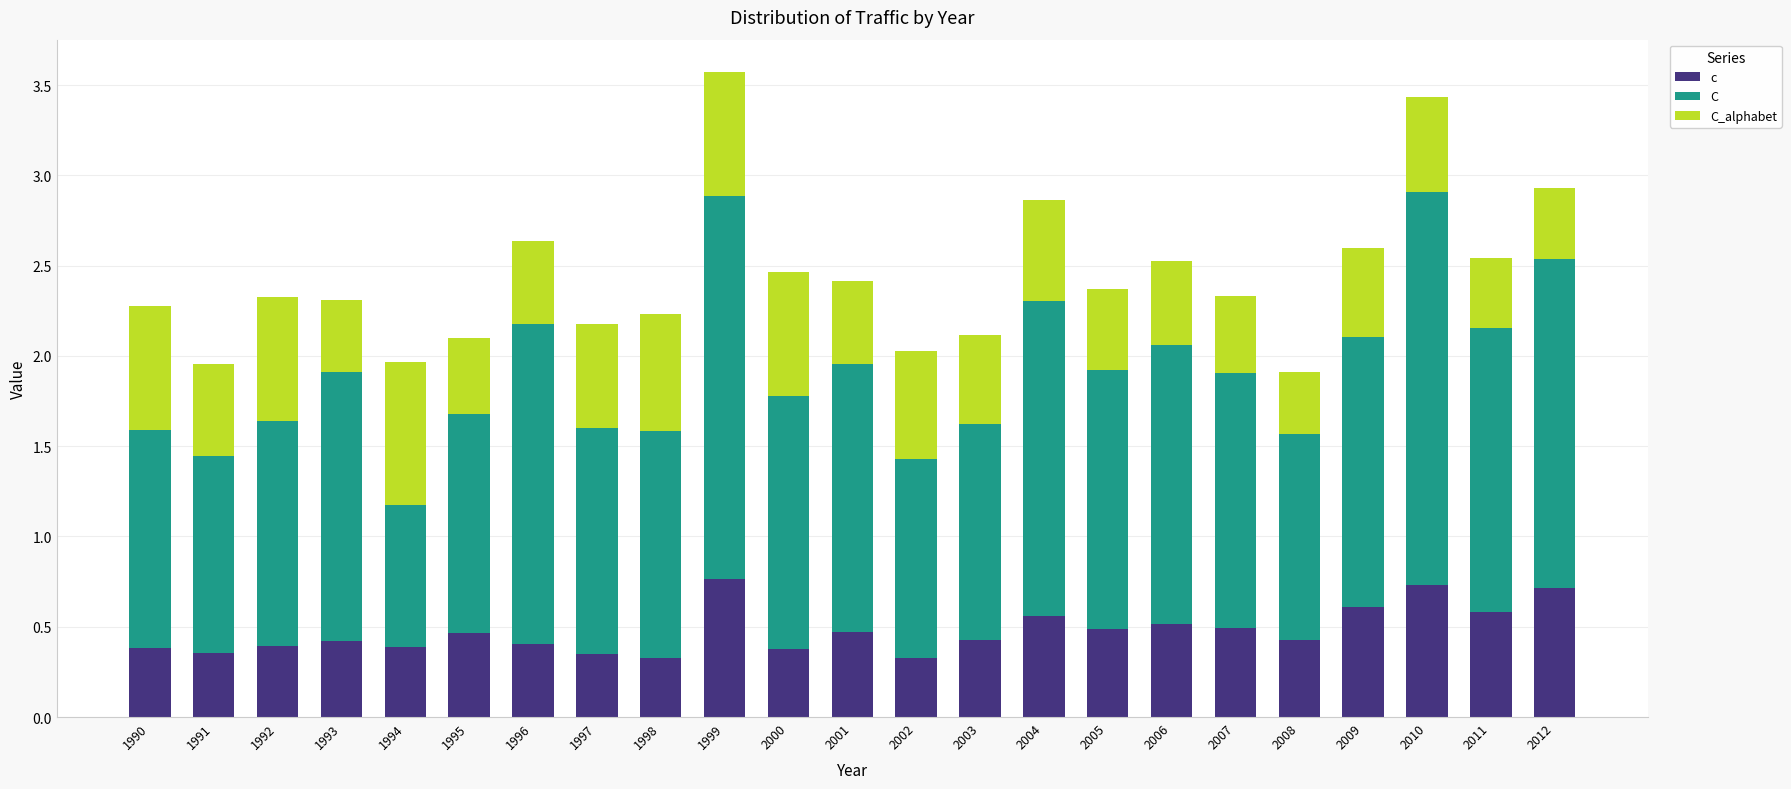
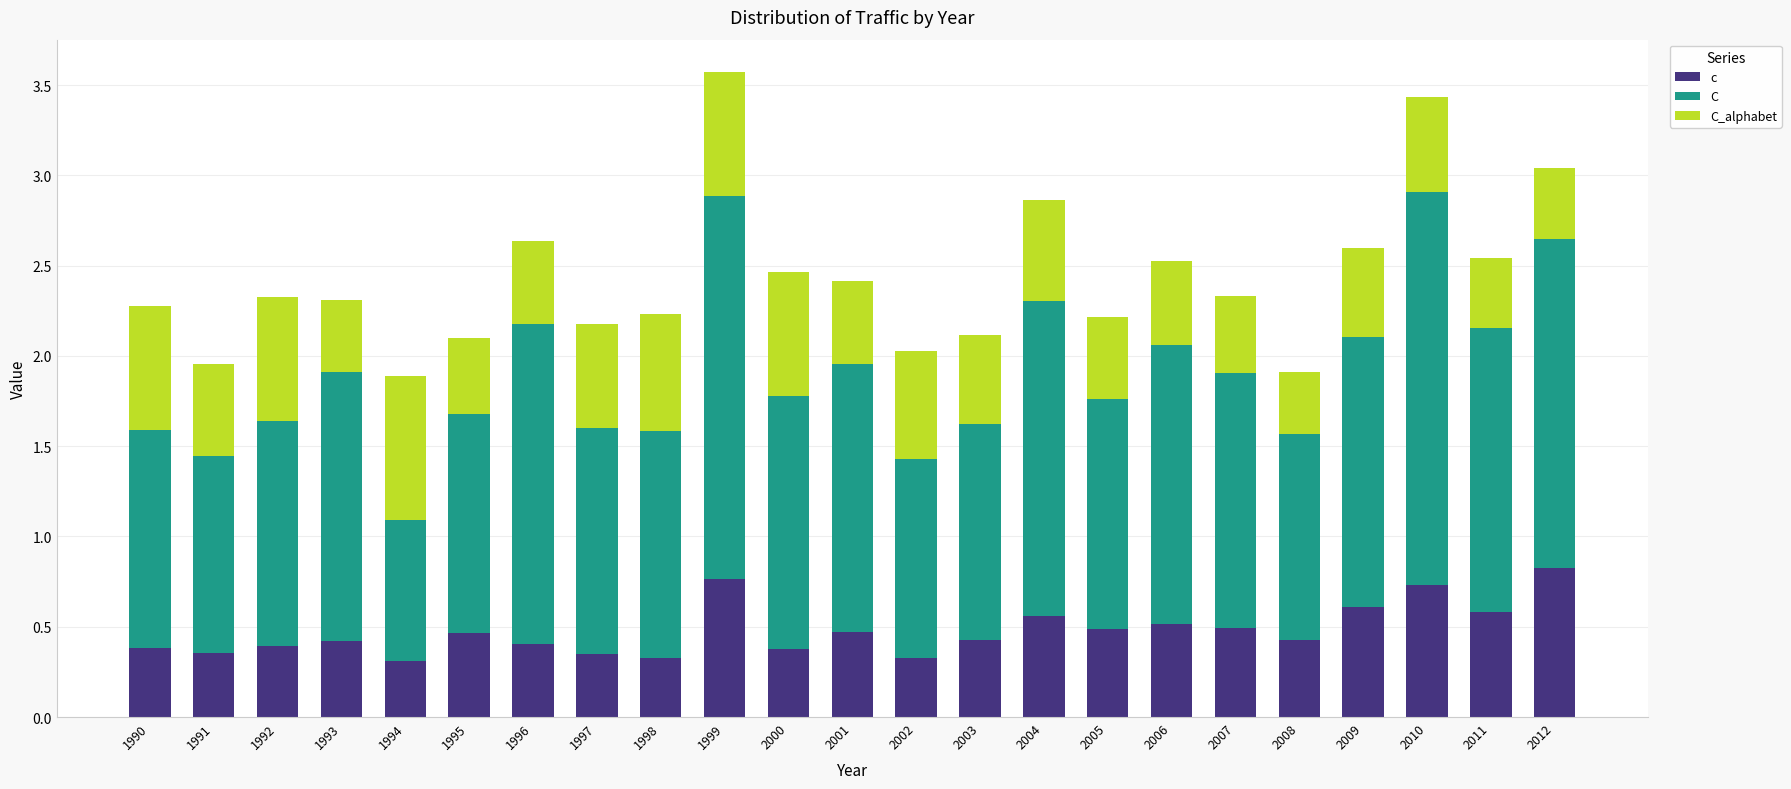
  {
    "c": {
      "1990": 0.38,
      "1991": 0.36,
      "1992": 0.39,
      "1993": 0.42,
-     "1994": 0.39,
+     "1994": 0.31,
      "1995": 0.47,
      "1996": 0.40,
      "1997": 0.35,
      "1998": 0.33,
      "1999": 0.76,
      "2000": 0.38,
      "2001": 0.47,
      "2002": 0.33,
      "2003": 0.42,
      "2004": 0.56,
      "2005": 0.49,
      "2006": 0.52,
      "2007": 0.50,
      "2008": 0.43,
      "2009": 0.61,
      "2010": 0.73,
      "2011": 0.58,
-     "2012": 0.72
+     "2012": 0.83
    },
    "C": {
      "1990": 1.20,
      "1991": 1.09,
      "1992": 1.25,
      "1993": 1.49,
      "1994": 0.79,
      "1995": 1.21,
      "1996": 1.77,
      "1997": 1.25,
      "1998": 1.26,
      "1999": 2.13,
      "2000": 1.40,
      "2001": 1.49,
      "2002": 1.10,
      "2003": 1.20,
      "2004": 1.75,
-     "2005": 1.43,
+     "2005": 1.28,
      "2006": 1.55,
      "2007": 1.41,
      "2008": 1.14,
      "2009": 1.49,
      "2010": 2.17,
      "2011": 1.57,
      "2012": 1.82
    },
    "C_alphabet": {
      "1990": 0.69,
      "1991": 0.51,
      "1992": 0.69,
      "1993": 0.40,
      "1994": 0.80,
      "1995": 0.42,
      "1996": 0.46,
      "1997": 0.57,
      "1998": 0.65,
      "1999": 0.69,
      "2000": 0.69,
      "2001": 0.46,
      "2002": 0.60,
      "2003": 0.49,
      "2004": 0.56,
      "2005": 0.45,
      "2006": 0.46,
      "2007": 0.43,
      "2008": 0.34,
      "2009": 0.49,
      "2010": 0.53,
      "2011": 0.39,
      "2012": 0.39
    }
  }
